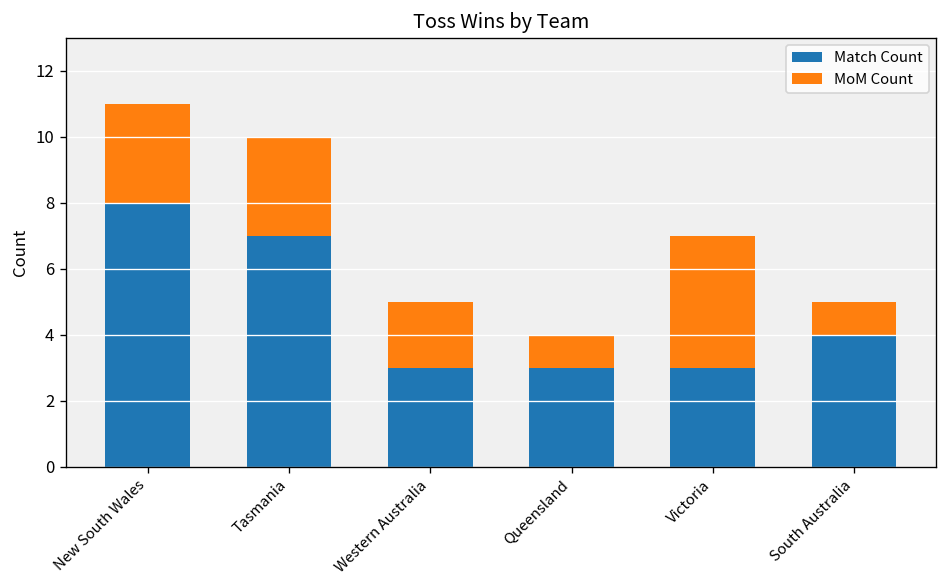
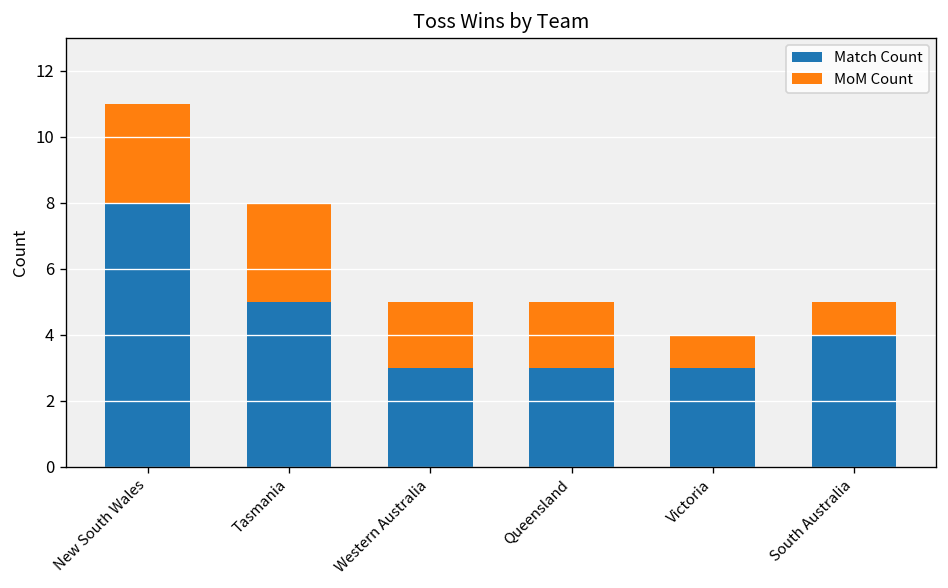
  {
    "Match Count": {
      "New South Wales": 8,
-     "Tasmania": 7,
+     "Tasmania": 5,
      "Western Australia": 3,
      "Queensland": 3,
      "Victoria": 3,
      "South Australia": 4
    },
    "MoM Count": {
      "New South Wales": 3,
      "Tasmania": 3,
      "Western Australia": 2,
-     "Queensland": 1,
-     "Victoria": 4,
+     "Queensland": 2,
+     "Victoria": 1,
      "South Australia": 1
    }
  }
